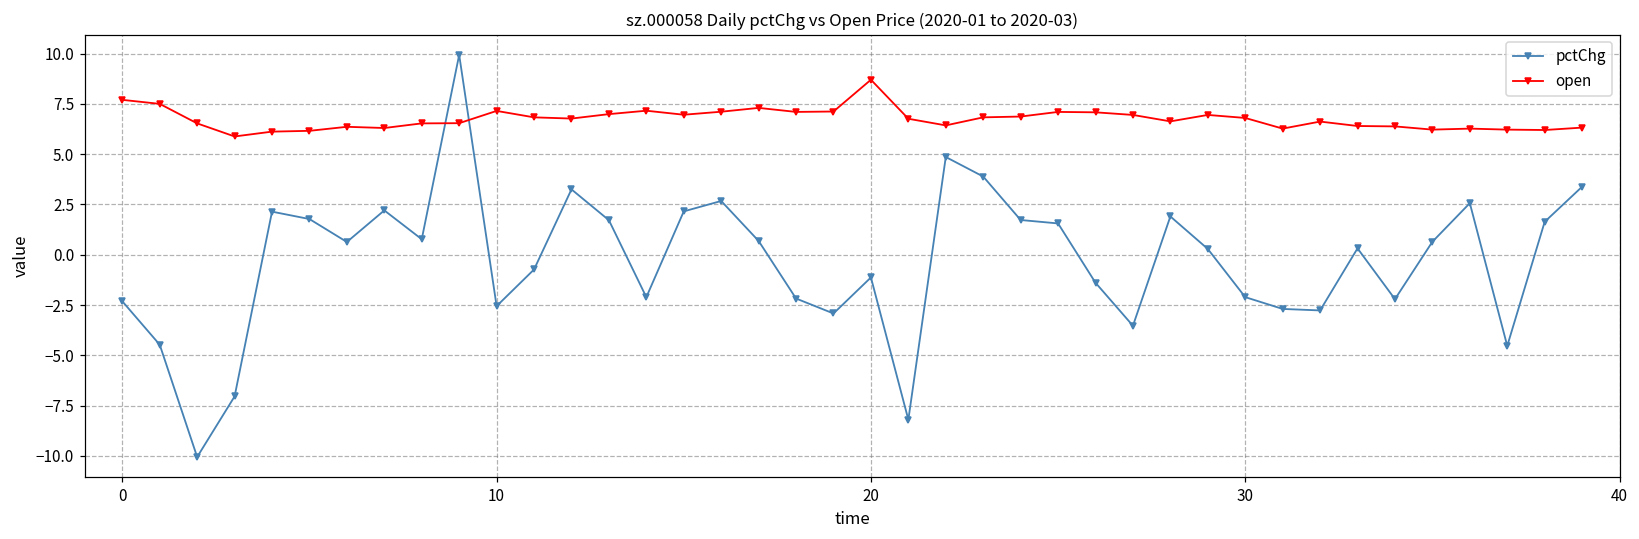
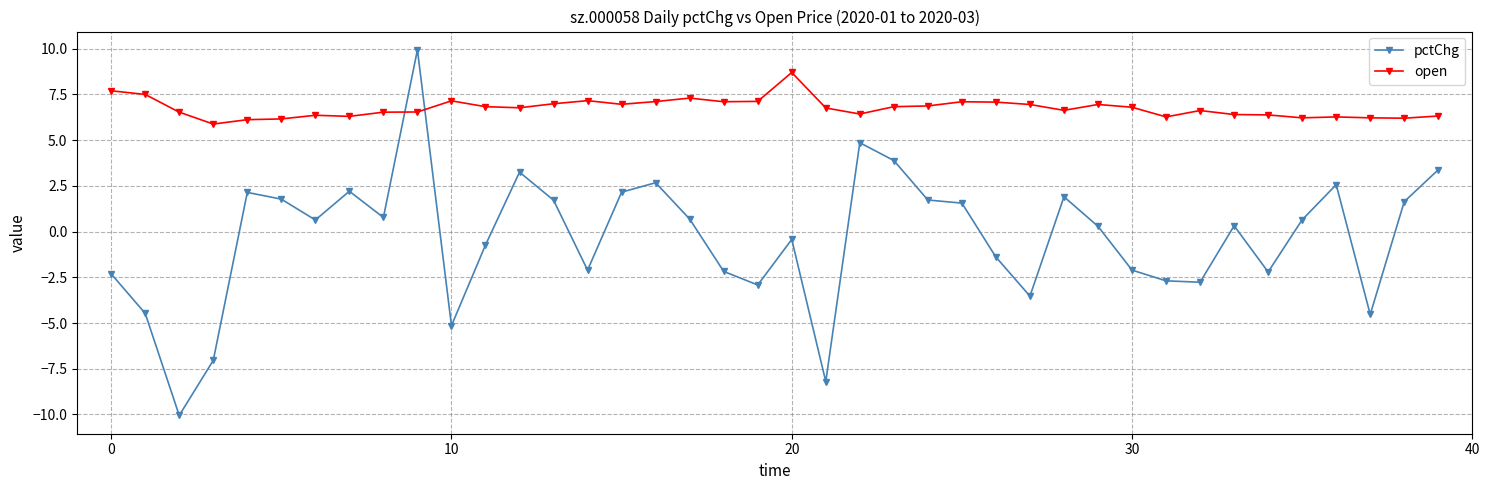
  {
    "pctChg": {
      "0": -2.3,
-     "10": -2.6,
-     "20": -1.1,
+     "10": -5.1,
+     "20": -0.4,
      "30": -2.1
    },
    "open": {
      "0": 7.7,
      "10": 7.2,
      "20": 8.7,
      "30": 6.8
    }
  }
